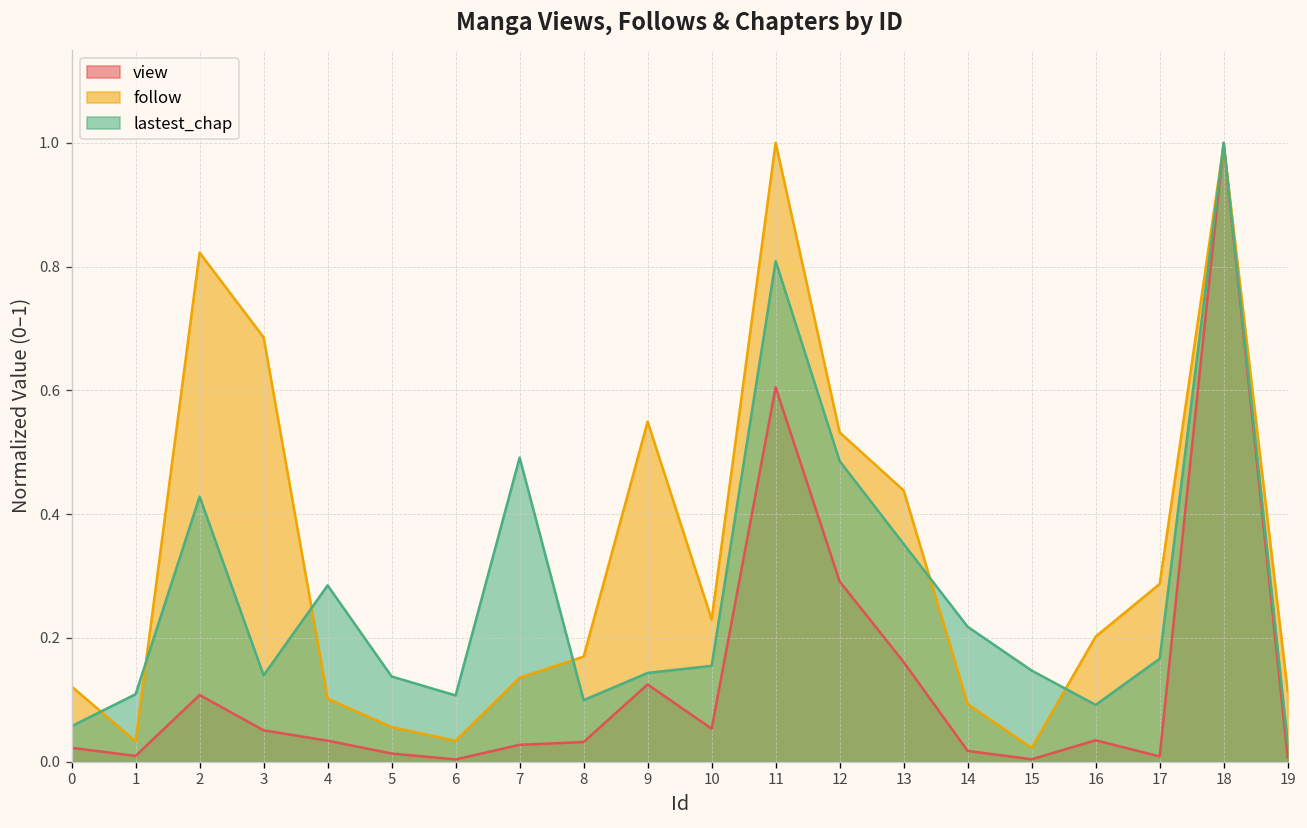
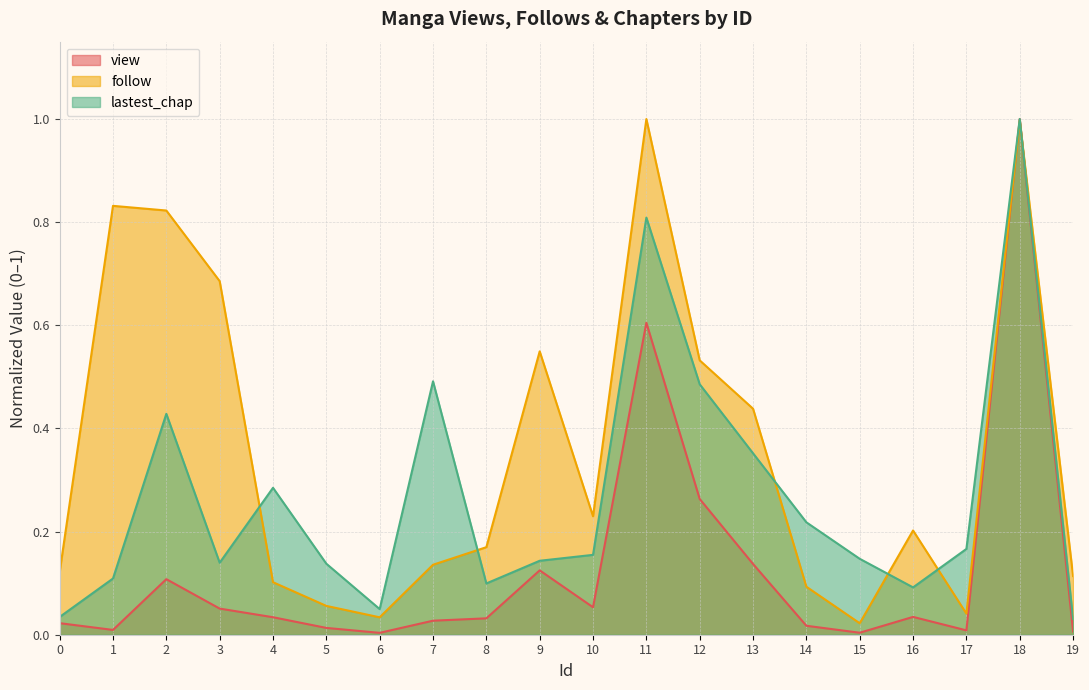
  {
    "view": {
      "0": 0.02,
      "1": 0.01,
      "2": 0.11,
      "3": 0.05,
      "4": 0.03,
      "5": 0.01,
      "6": 0.00,
      "7": 0.03,
      "8": 0.03,
      "9": 0.12,
      "10": 0.05,
      "11": 0.60,
-     "12": 0.29,
-     "13": 0.16,
+     "12": 0.26,
+     "13": 0.14,
      "14": 0.02,
      "15": 0.00,
      "16": 0.03,
      "17": 0.01,
      "19": 0.01
    },
    "follow": {
      "0": 0.12,
-     "1": 0.03,
+     "1": 0.83,
      "2": 0.82,
      "3": 0.69,
      "4": 0.10,
      "5": 0.06,
      "6": 0.03,
      "7": 0.14,
      "8": 0.17,
      "9": 0.55,
      "10": 0.23,
      "11": 1.00,
      "12": 0.53,
      "13": 0.44,
      "14": 0.09,
      "15": 0.02,
      "16": 0.20,
-     "17": 0.29,
+     "17": 0.04,
      "19": 0.11
    },
    "lastest_chap": {
-     "0": 0.06,
+     "0": 0.03,
      "1": 0.11,
      "2": 0.43,
      "3": 0.14,
      "4": 0.28,
      "5": 0.14,
-     "6": 0.11,
+     "6": 0.05,
      "7": 0.49,
      "8": 0.10,
      "9": 0.14,
      "10": 0.15,
      "11": 0.81,
      "12": 0.49,
      "13": 0.35,
      "14": 0.22,
      "15": 0.15,
      "16": 0.09,
      "17": 0.17,
      "19": 0.03
    }
  }
